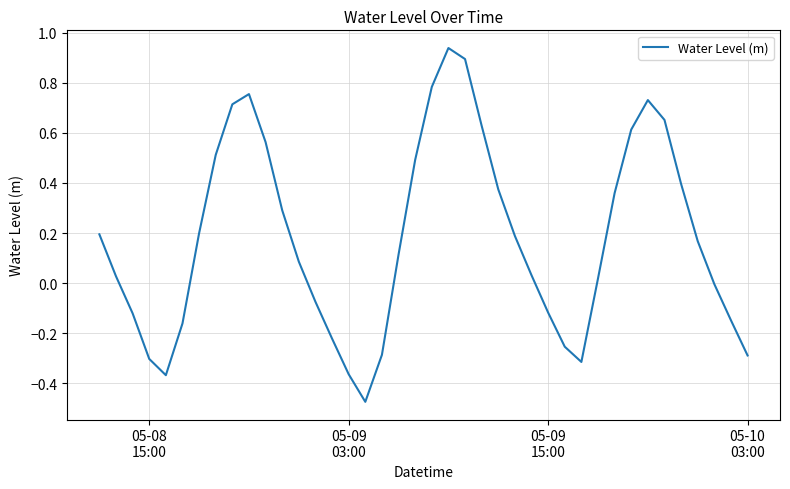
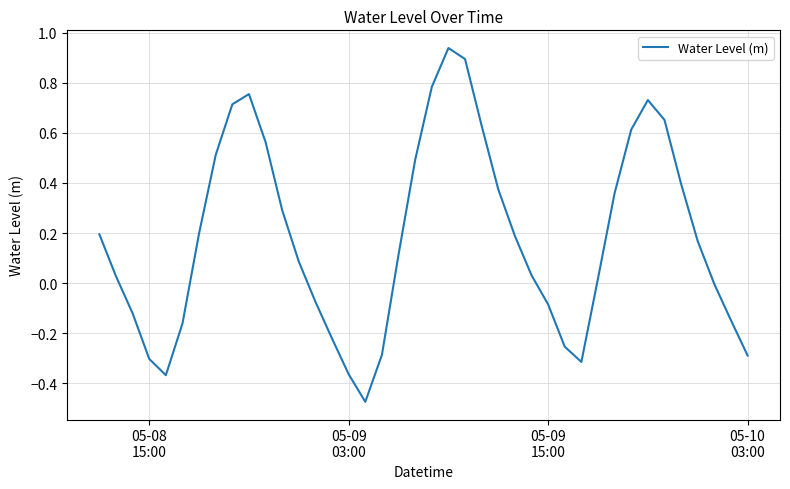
  {
    "05-08 15:00": -0.30,
    "05-09 03:00": -0.36,
-   "05-09 15:00": -0.12,
+   "05-09 15:00": -0.09,
    "05-10 03:00": -0.29
  }
